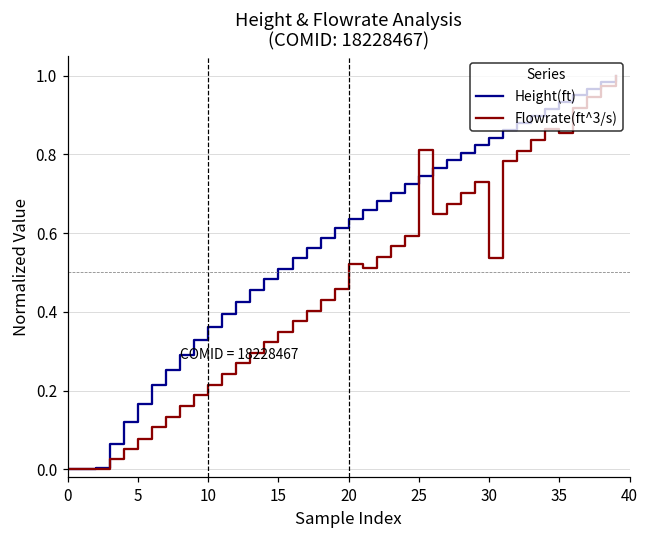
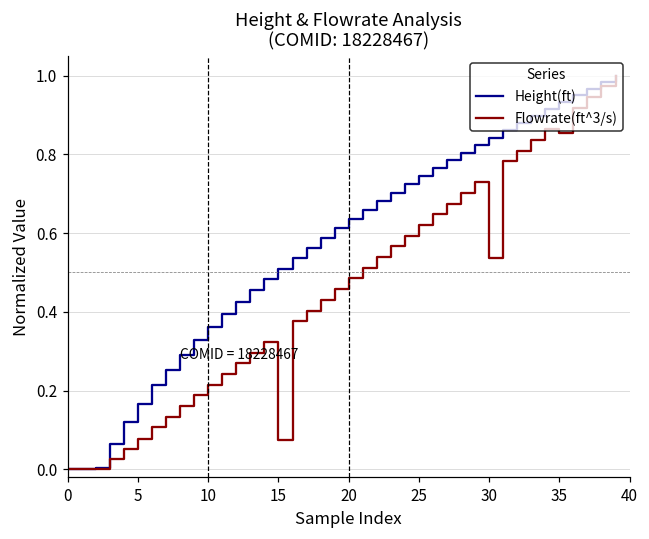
  {
    "Height(ft)": {
      "5": 0.17,
      "10": 0.36,
      "15": 0.51,
      "20": 0.64,
      "25": 0.75,
      "30": 0.84
    },
    "Flowrate(ft^3/s)": {
      "5": 0.08,
      "10": 0.21,
-     "15": 0.35,
-     "20": 0.52,
-     "25": 0.81,
+     "15": 0.08,
+     "20": 0.49,
+     "25": 0.62,
      "30": 0.54,
      "35": 0.85
    }
  }
